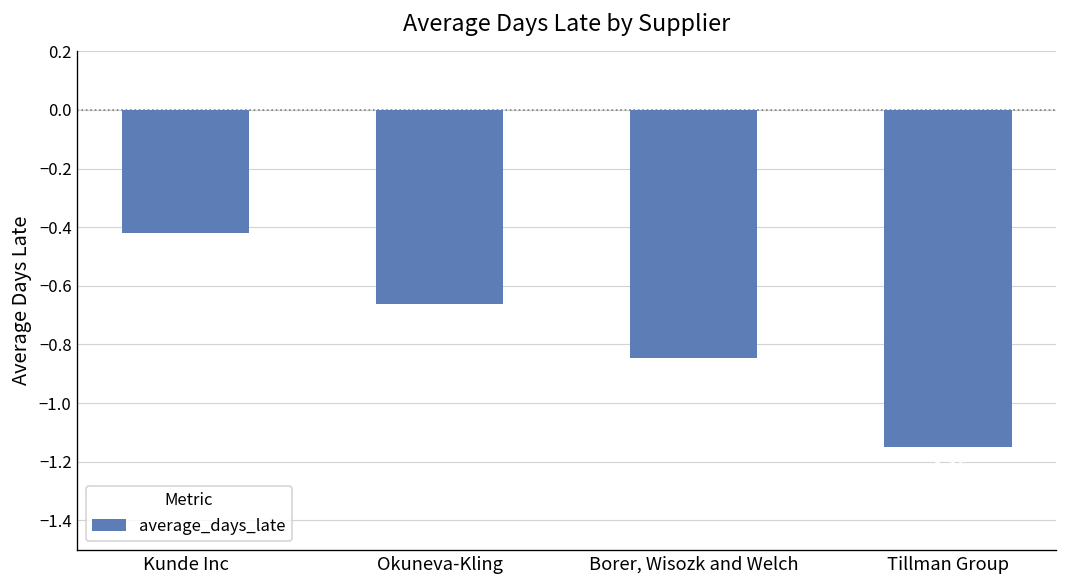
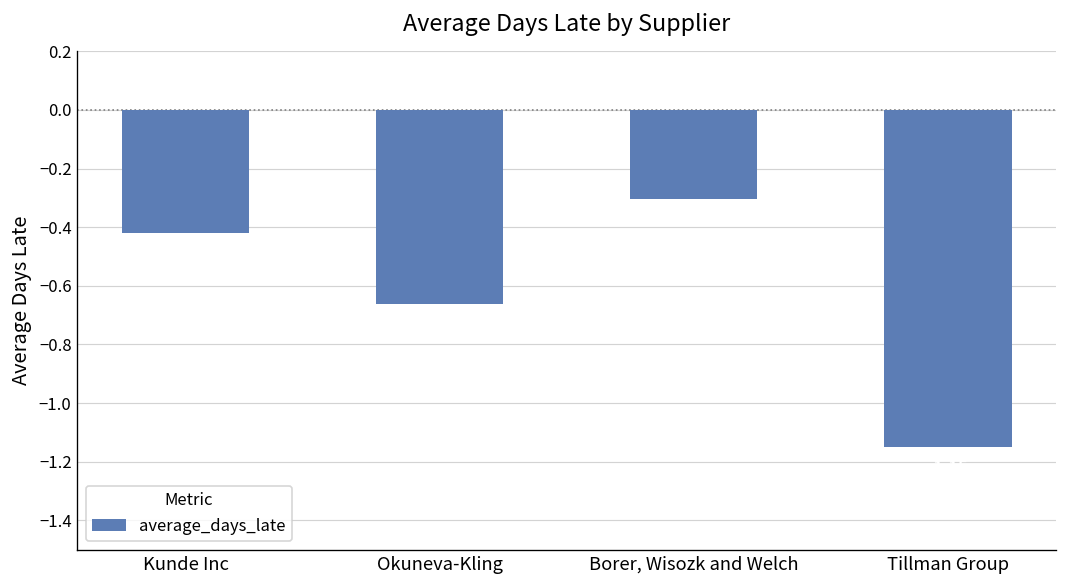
  {
    "Kunde Inc": -0.42,
    "Okuneva-Kling": -0.66,
-   "Borer, Wisozk and Welch": -0.85,
+   "Borer, Wisozk and Welch": -0.30,
    "Tillman Group": -1.15
  }
